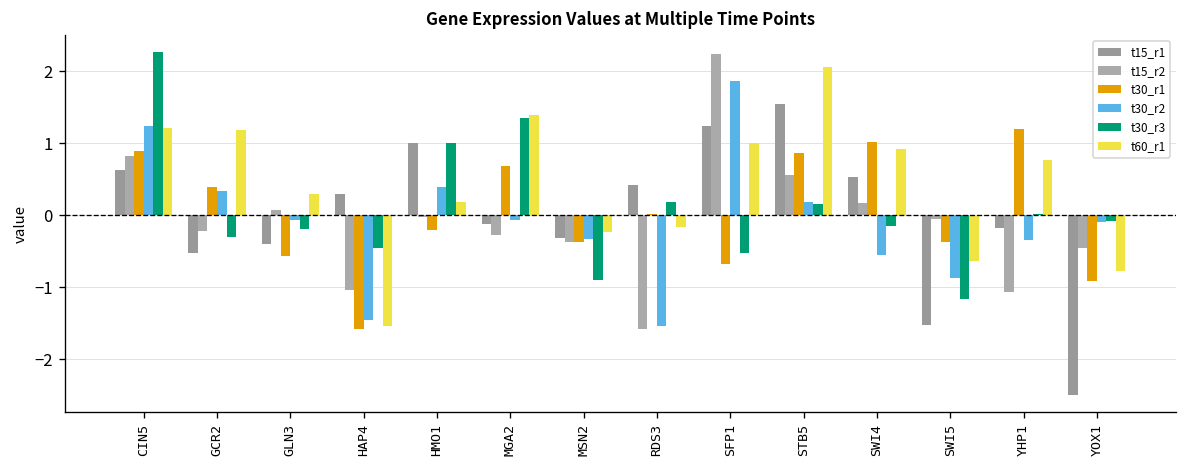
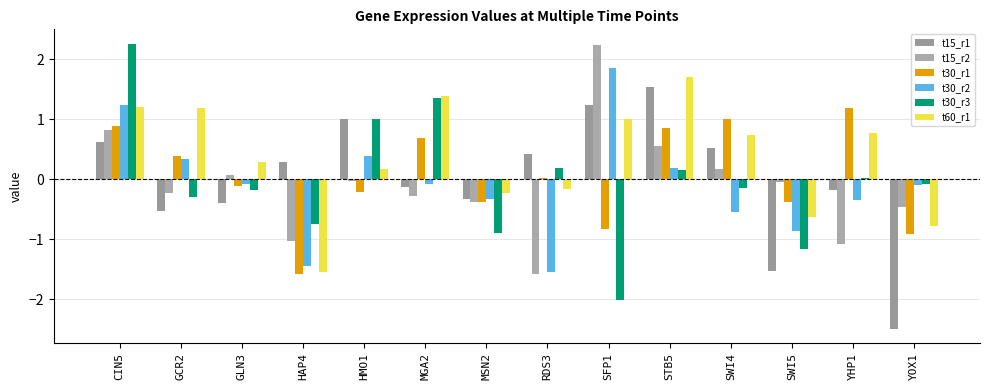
  {
    "t30_r1": {
      "CIN5": 0.9,
      "GCR2": 0.4,
-     "GLN3": -0.6,
+     "GLN3": -0.1,
      "HAP4": -1.6,
      "HMO1": -0.2,
      "MGA2": 0.7,
      "MSN2": -0.4,
-     "SFP1": -0.7,
+     "SFP1": -0.8,
      "STB5": 0.9,
      "SWI4": 1.0,
      "SWI5": -0.4,
      "YHP1": 1.2,
      "YOX1": -0.9
    },
    "t30_r2": {
      "CIN5": 1.2,
      "GCR2": 0.3,
      "GLN3": -0.1,
      "HAP4": -1.4,
      "HMO1": 0.4,
      "MGA2": -0.1,
      "MSN2": -0.3,
      "RDS3": -1.5,
      "SFP1": 1.9,
      "STB5": 0.2,
      "SWI4": -0.5,
      "SWI5": -0.9,
      "YHP1": -0.4,
      "YOX1": -0.1
    },
    "t30_r3": {
      "CIN5": 2.3,
      "GCR2": -0.3,
      "GLN3": -0.2,
-     "HAP4": -0.5,
+     "HAP4": -0.7,
      "HMO1": 1.0,
      "MGA2": 1.3,
      "MSN2": -0.9,
      "RDS3": 0.2,
-     "SFP1": -0.5,
+     "SFP1": -2.0,
      "STB5": 0.2,
      "SWI4": -0.1,
      "SWI5": -1.2,
      "YOX1": -0.1
    },
    "t60_r1": {
      "CIN5": 1.2,
      "GCR2": 1.2,
      "GLN3": 0.3,
      "HAP4": -1.5,
      "HMO1": 0.2,
      "MGA2": 1.4,
      "MSN2": -0.2,
      "RDS3": -0.2,
      "SFP1": 1.0,
-     "STB5": 2.1,
-     "SWI4": 0.9,
+     "STB5": 1.7,
+     "SWI4": 0.7,
      "SWI5": -0.6,
      "YHP1": 0.8,
      "YOX1": -0.8
    }
  }
